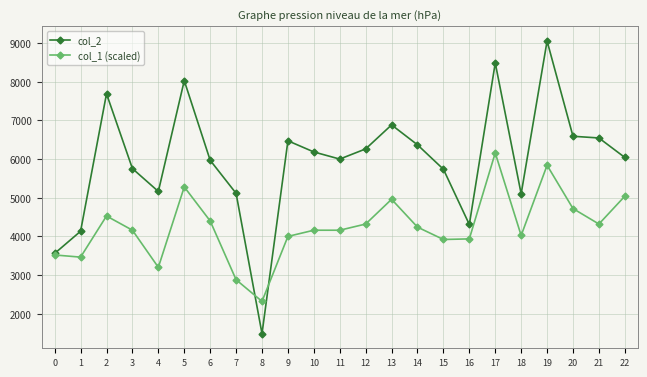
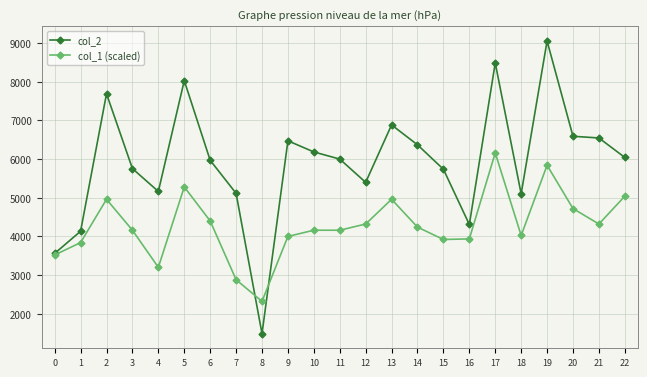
  {
    "col_2": {
      "1": 4100,
      "2": 7700,
      "3": 5800,
      "4": 5200,
      "5": 8000,
      "6": 6000,
      "7": 5100,
      "8": 1500,
      "9": 6500,
      "10": 6200,
      "11": 6000,
-     "12": 6300,
+     "12": 5400,
      "13": 6900,
      "14": 6400,
      "15": 5700,
      "16": 4300,
      "17": 8500,
      "18": 5100,
      "19": 9100,
      "20": 6600,
      "21": 6500,
      "22": 6000
    },
    "col_1 (scaled)": {
-     "1": 3500,
-     "2": 4500,
+     "1": 3800,
+     "2": 5000,
      "3": 4200,
      "4": 3200,
      "5": 5300,
      "6": 4400,
      "7": 2900,
      "8": 2300,
      "9": 4000,
      "10": 4200,
      "11": 4200,
      "12": 4300,
      "13": 5000,
      "14": 4200,
      "15": 3900,
      "16": 3900,
      "17": 6200,
      "18": 4000,
      "19": 5800,
      "20": 4700,
      "21": 4300,
      "22": 5000
    }
  }
